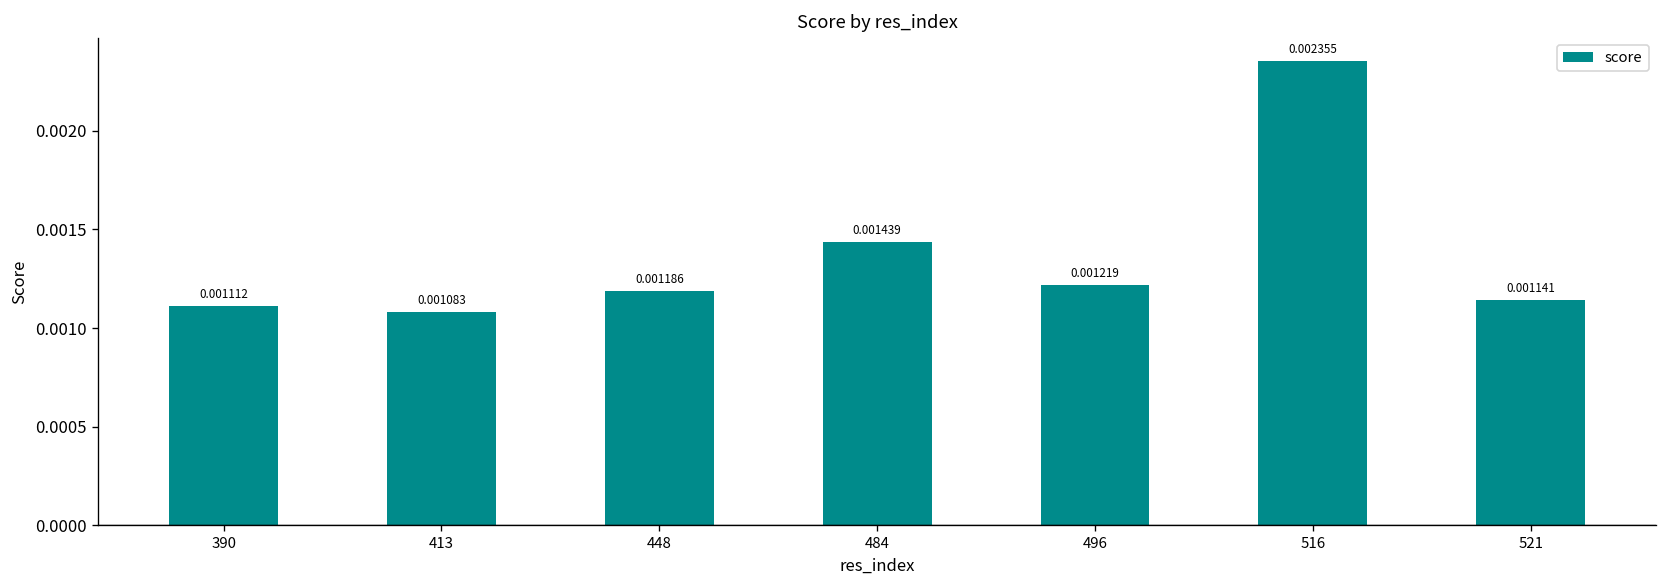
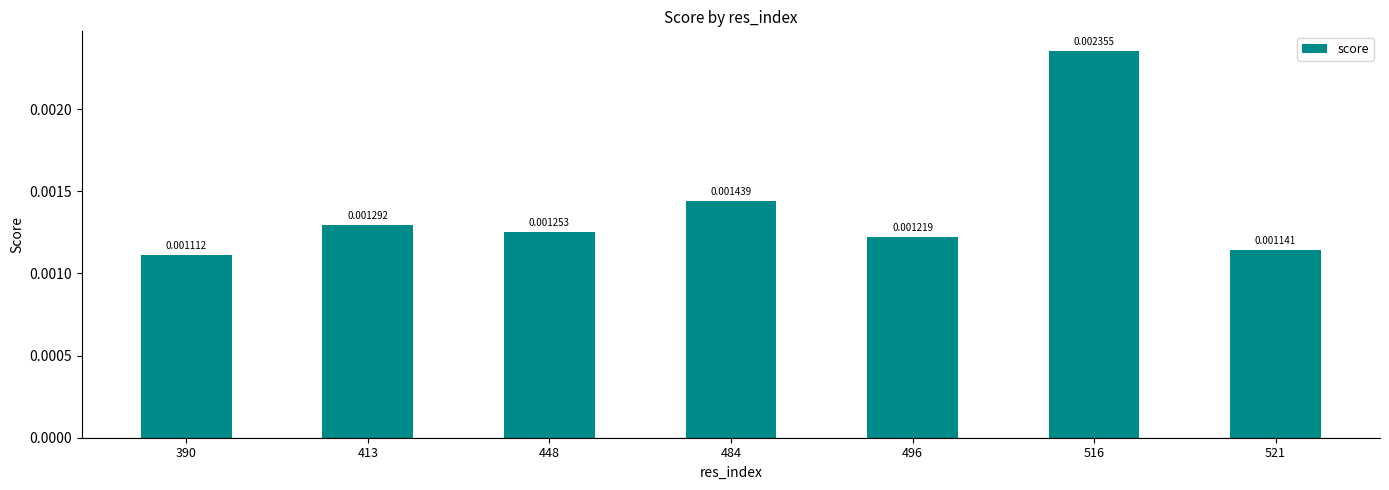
  {
    "390": 0.001112,
-   "413": 0.001083,
-   "448": 0.001186,
+   "413": 0.001292,
+   "448": 0.001253,
    "484": 0.001439,
    "496": 0.001219,
    "516": 0.002355,
    "521": 0.001141
  }
